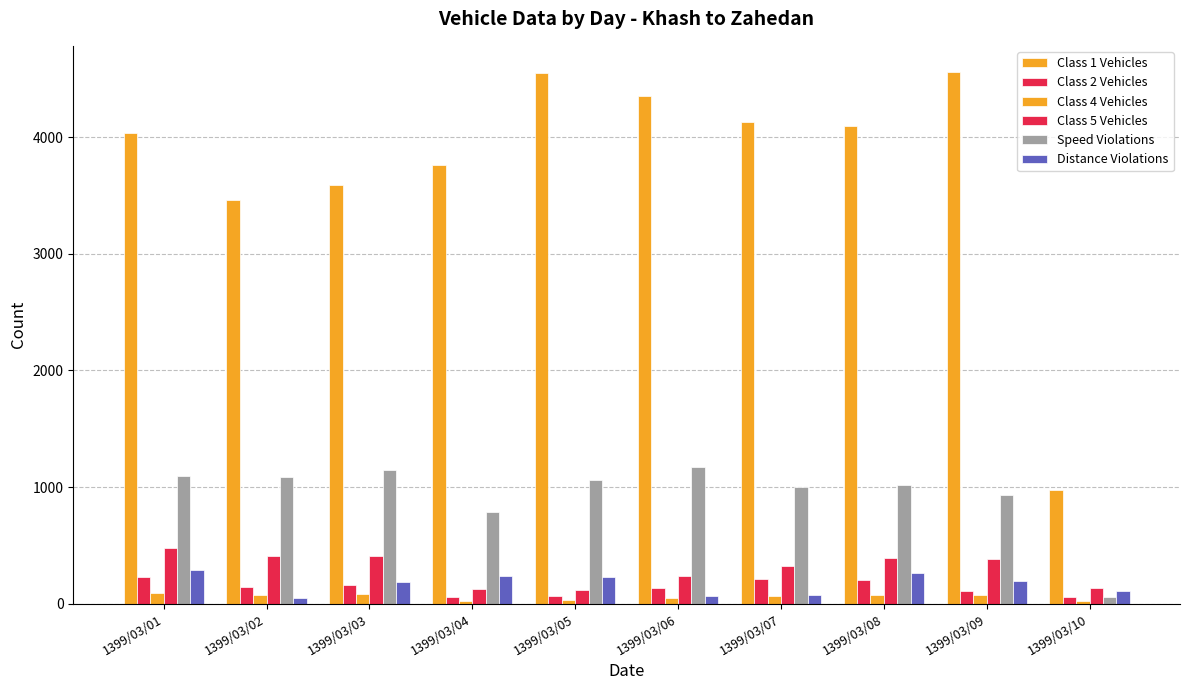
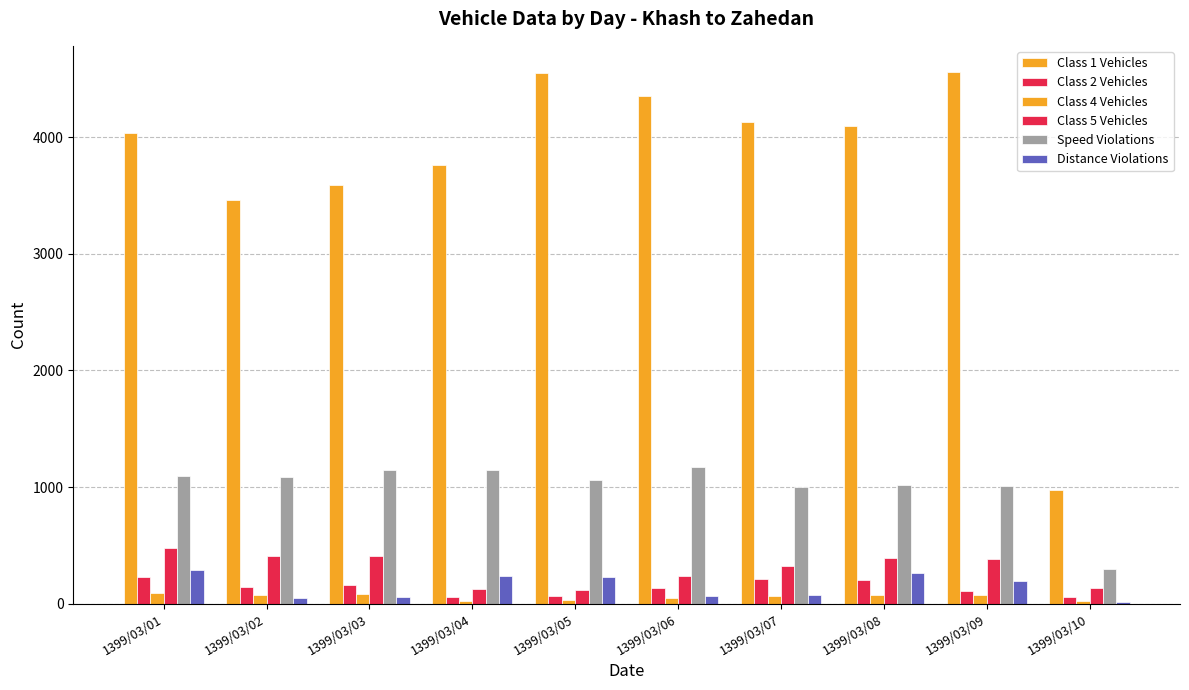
  {
    "Speed Violations": {
      "1399/03/01": 1090,
      "1399/03/02": 1090,
      "1399/03/03": 1150,
-     "1399/03/04": 780,
+     "1399/03/04": 1150,
      "1399/03/05": 1060,
      "1399/03/06": 1170,
      "1399/03/07": 1000,
      "1399/03/08": 1020,
-     "1399/03/09": 940,
-     "1399/03/10": 60
+     "1399/03/09": 1010,
+     "1399/03/10": 290
    },
    "Distance Violations": {
      "1399/03/01": 290,
      "1399/03/02": 50,
-     "1399/03/03": 190,
+     "1399/03/03": 60,
      "1399/03/04": 230,
      "1399/03/05": 230,
      "1399/03/06": 70,
      "1399/03/07": 80,
      "1399/03/08": 270,
      "1399/03/09": 200,
-     "1399/03/10": 110
+     "1399/03/10": 20
    }
  }
